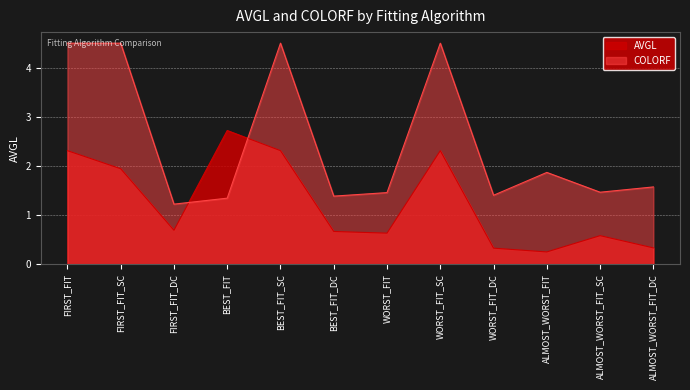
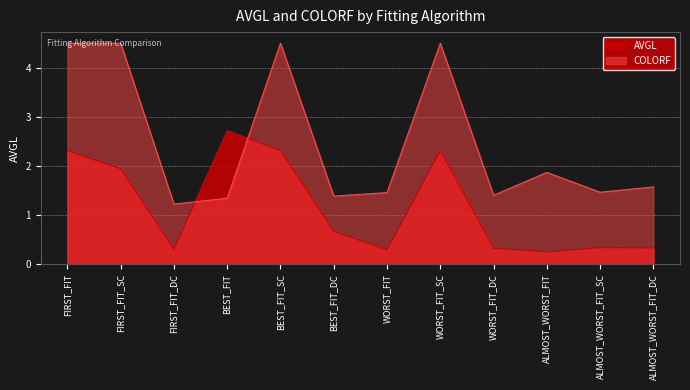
  {
    "AVGL": {
      "FIRST_FIT": 2.3,
      "FIRST_FIT_SC": 1.9,
-     "FIRST_FIT_DC": 0.7,
+     "FIRST_FIT_DC": 0.3,
      "BEST_FIT": 2.7,
      "BEST_FIT_SC": 2.3,
      "BEST_FIT_DC": 0.7,
-     "WORST_FIT": 0.6,
+     "WORST_FIT": 0.3,
      "WORST_FIT_SC": 2.3,
      "WORST_FIT_DC": 0.3,
      "ALMOST_WORST_FIT": 0.3,
-     "ALMOST_WORST_FIT_SC": 0.6,
+     "ALMOST_WORST_FIT_SC": 0.3,
      "ALMOST_WORST_FIT_DC": 0.3
    },
    "COLORF": {
      "FIRST_FIT": 4.5,
      "FIRST_FIT_SC": 4.5,
      "FIRST_FIT_DC": 1.2,
      "BEST_FIT": 1.3,
      "BEST_FIT_SC": 4.5,
      "BEST_FIT_DC": 1.4,
      "WORST_FIT": 1.5,
      "WORST_FIT_SC": 4.5,
      "WORST_FIT_DC": 1.4,
      "ALMOST_WORST_FIT": 1.9,
      "ALMOST_WORST_FIT_SC": 1.5,
      "ALMOST_WORST_FIT_DC": 1.6
    }
  }
